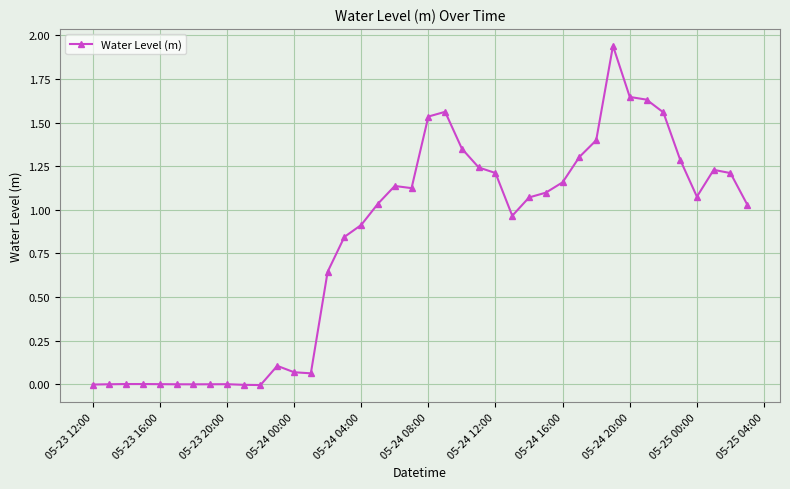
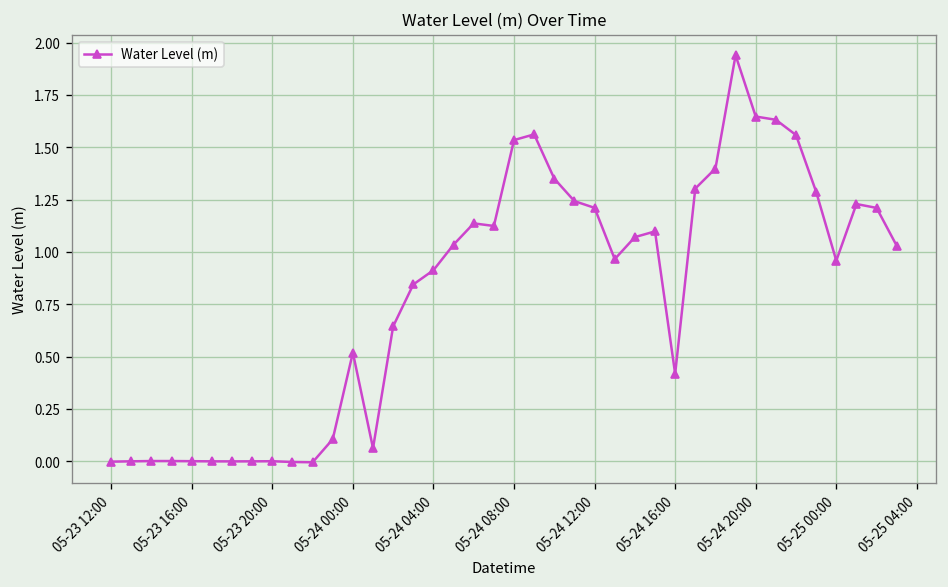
  {
    "05-23 12:00": 0.00,
    "05-23 16:00": 0.00,
    "05-23 20:00": 0.00,
-   "05-24 00:00": 0.07,
+   "05-24 00:00": 0.52,
    "05-24 04:00": 0.91,
    "05-24 08:00": 1.53,
    "05-24 12:00": 1.21,
-   "05-24 16:00": 1.16,
+   "05-24 16:00": 0.42,
    "05-24 20:00": 1.65,
-   "05-25 00:00": 1.07
+   "05-25 00:00": 0.96
  }
